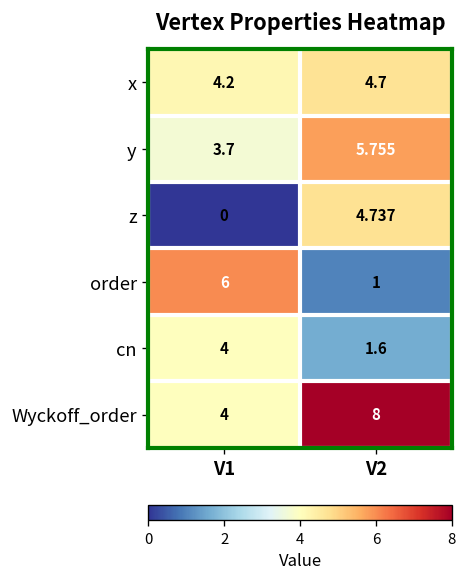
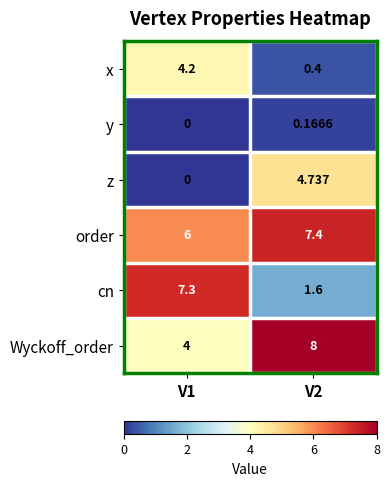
  {
    "x": {
      "V1": 4.2,
-     "V2": 4.7
+     "V2": 0.4
    },
    "y": {
-     "V1": 3.7,
-     "V2": 5.755
+     "V1": 0,
+     "V2": 0.1666
    },
    "z": {
      "V1": 0,
      "V2": 4.737
    },
    "order": {
      "V1": 6,
-     "V2": 1
+     "V2": 7.4
    },
    "cn": {
-     "V1": 4,
+     "V1": 7.3,
      "V2": 1.6
    },
    "Wyckoff_order": {
      "V1": 4,
      "V2": 8
    }
  }
